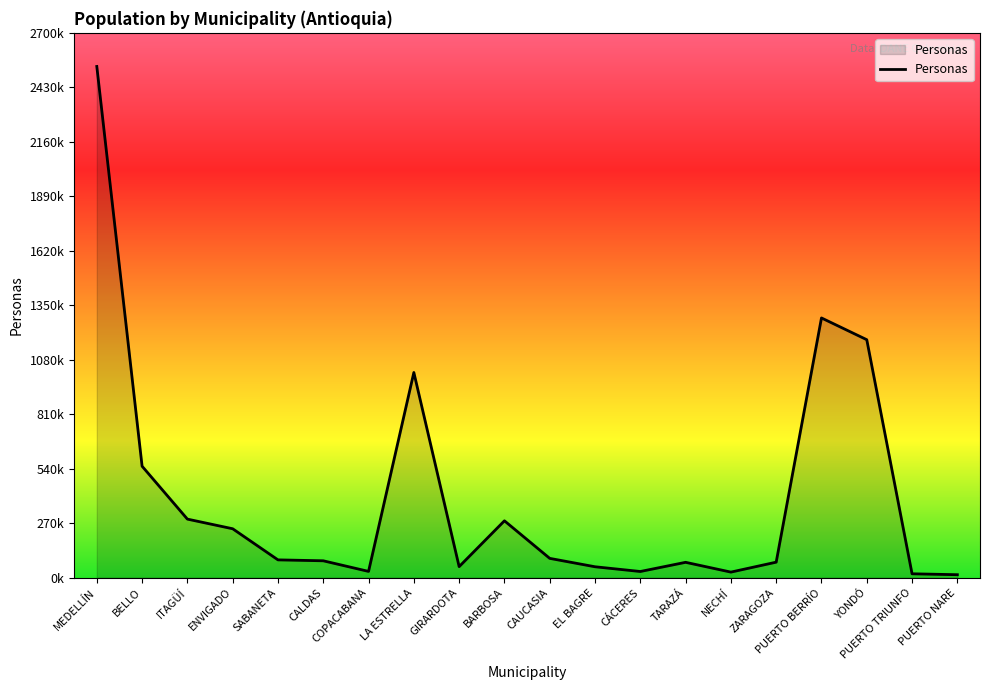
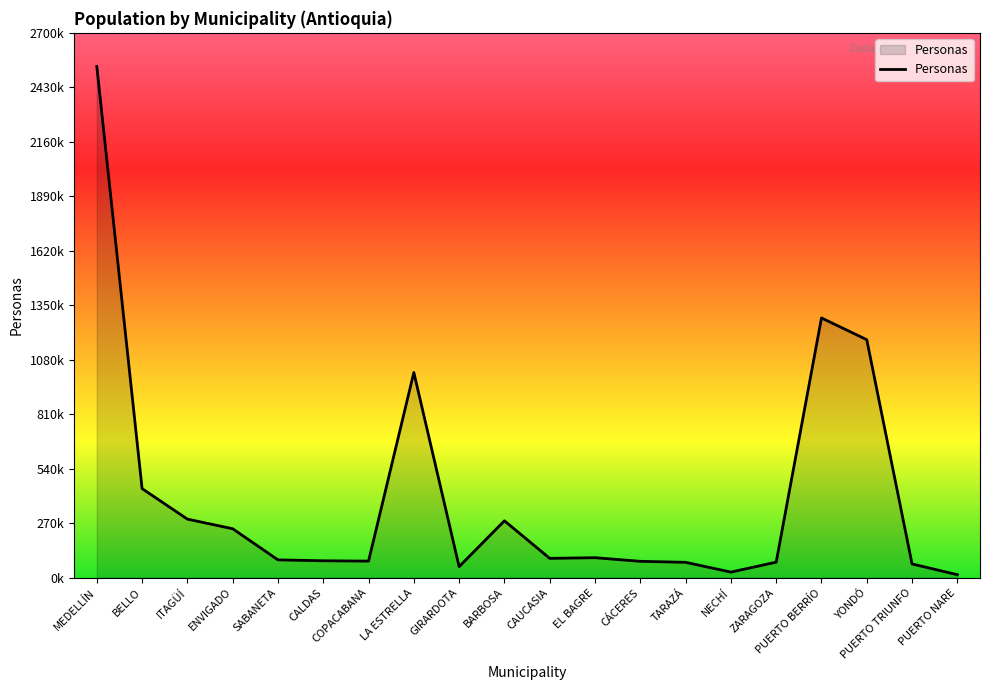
  {
    "MEDELLÍN": 2530000,
-   "BELLO": 550000,
+   "BELLO": 440000,
    "ITAGÜÍ": 290000,
    "ENVIGADO": 240000,
    "SABANETA": 90000,
    "CALDAS": 80000,
-   "COPACABANA": 30000,
+   "COPACABANA": 80000,
    "LA ESTRELLA": 1020000,
    "GIRARDOTA": 50000,
    "BARBOSA": 280000,
    "CAUCASIA": 100000,
-   "EL BAGRE": 50000,
-   "CÁCERES": 30000,
+   "EL BAGRE": 100000,
+   "CÁCERES": 80000,
    "TARAZÁ": 80000,
    "NECHÍ": 30000,
    "ZARAGOZA": 80000,
    "PUERTO BERRÍO": 1290000,
    "YONDÓ": 1180000,
-   "PUERTO TRIUNFO": 20000,
+   "PUERTO TRIUNFO": 70000,
    "PUERTO NARE": 10000
  }
